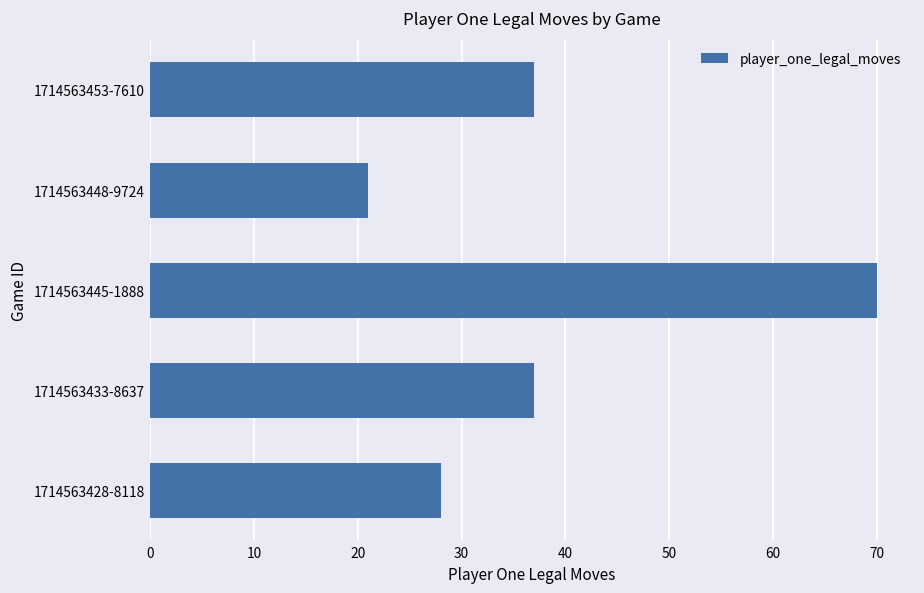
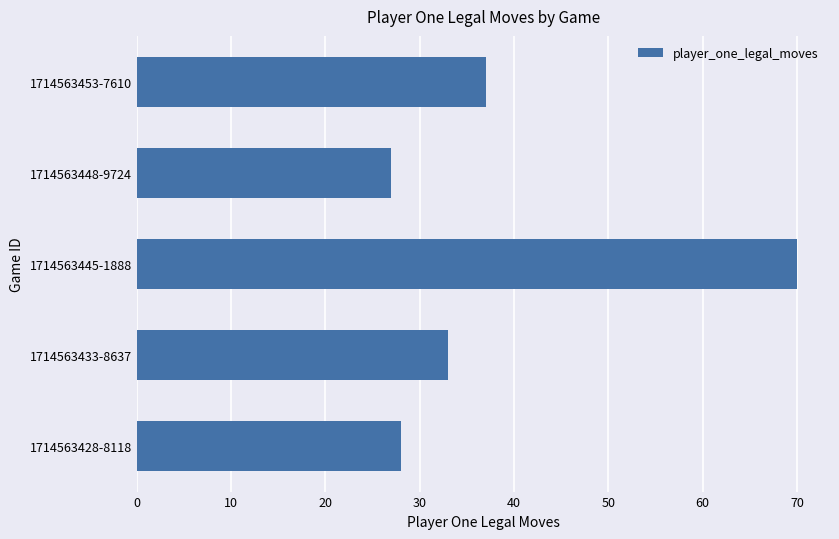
  {
    "1714563453-7610": 37,
-   "1714563448-9724": 21,
+   "1714563448-9724": 27,
    "1714563445-1888": 70,
-   "1714563433-8637": 37,
+   "1714563433-8637": 33,
    "1714563428-8118": 28
  }
